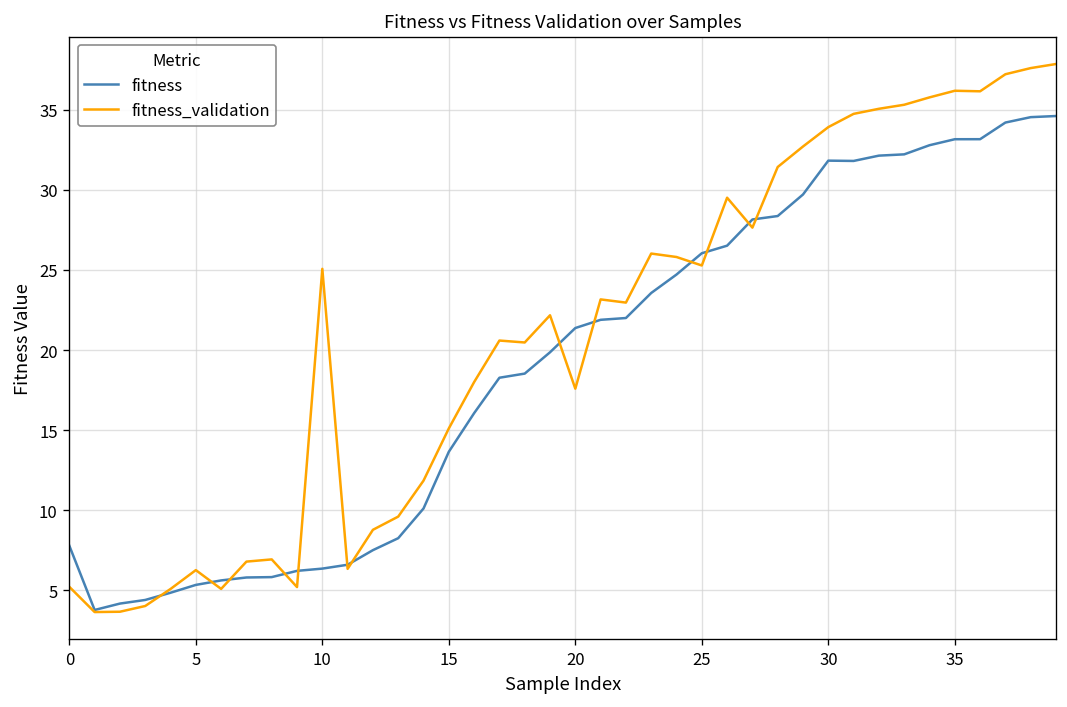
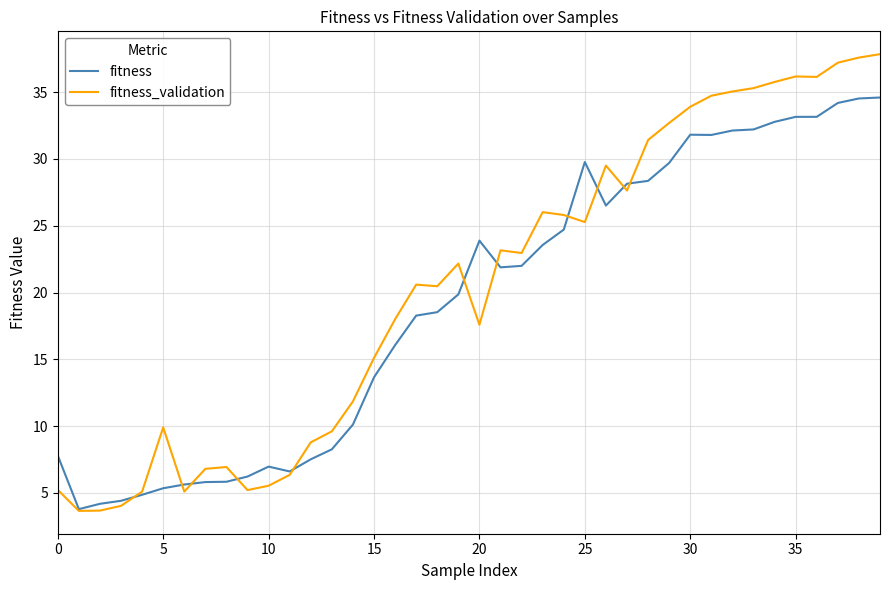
  {
    "fitness": {
      "0": 7.8,
      "5": 5.3,
-     "10": 6.4,
+     "10": 7.0,
      "15": 13.7,
-     "20": 21.4,
-     "25": 26.0,
+     "20": 23.9,
+     "25": 29.8,
      "30": 31.8,
      "35": 33.1
    },
    "fitness_validation": {
      "0": 5.2,
-     "5": 6.3,
-     "10": 25.1,
+     "5": 9.9,
+     "10": 5.5,
      "15": 15.1,
      "20": 17.6,
      "25": 25.3,
      "30": 33.9,
      "35": 36.2
    }
  }
